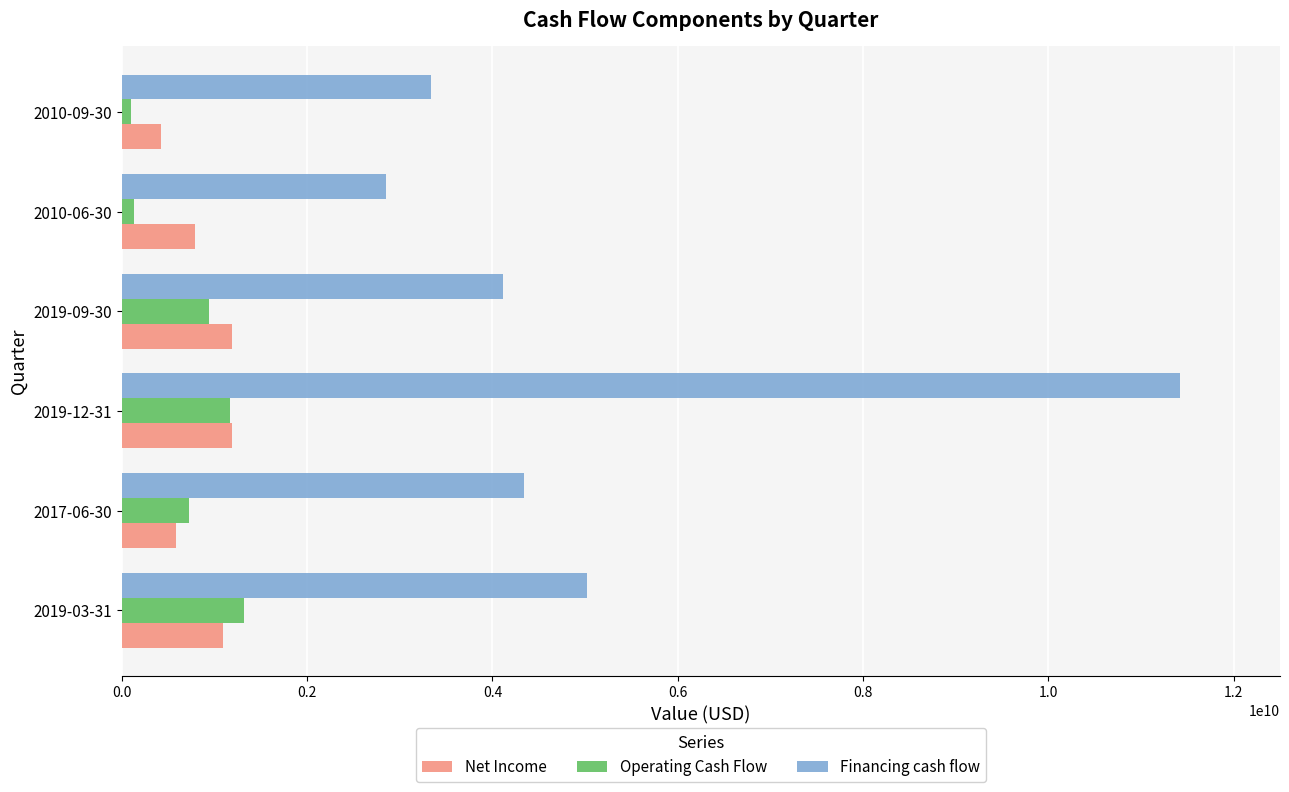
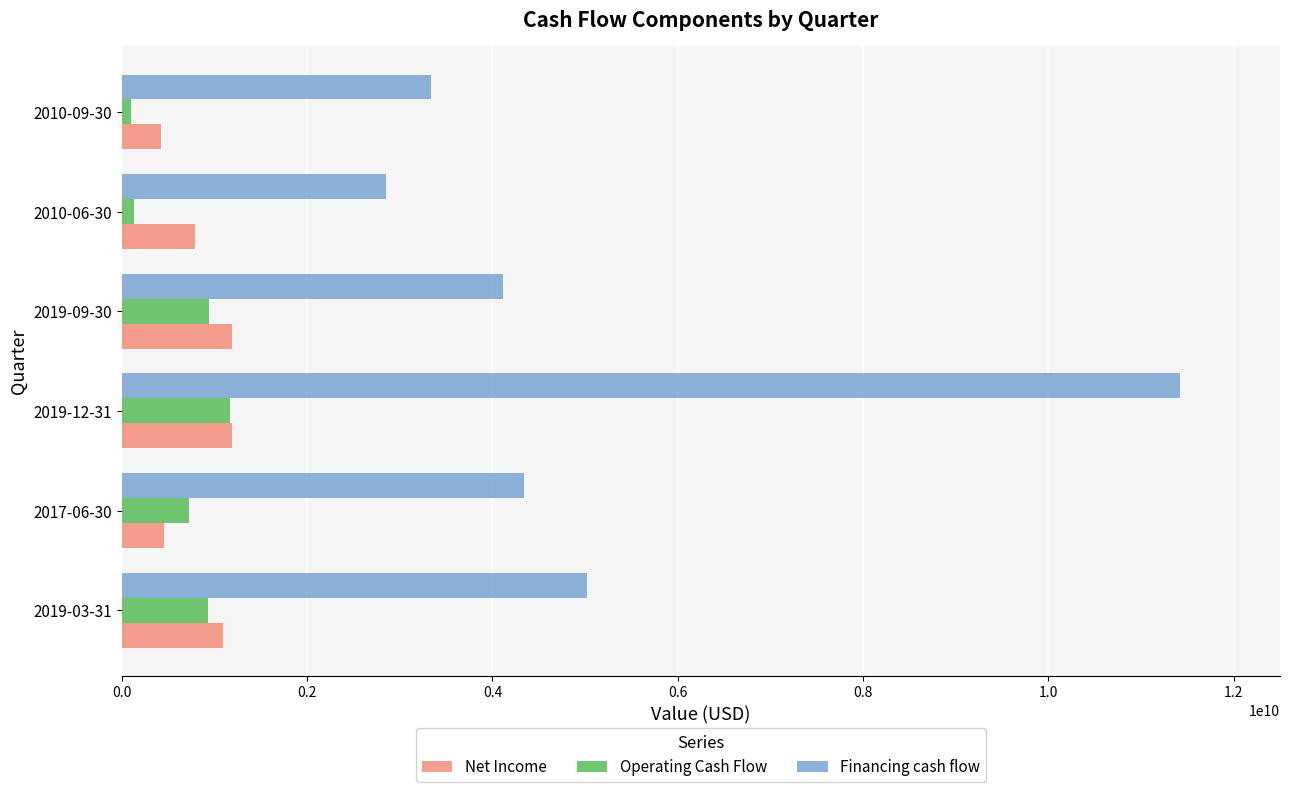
  {
    "Net Income": {
      "2010-09-30": 400000000,
      "2010-06-30": 800000000,
      "2019-09-30": 1200000000,
      "2019-12-31": 1200000000,
-     "2017-06-30": 600000000,
+     "2017-06-30": 500000000,
      "2019-03-31": 1100000000
    },
    "Operating Cash Flow": {
      "2010-09-30": 100000000,
      "2010-06-30": 100000000,
      "2019-09-30": 900000000,
      "2019-12-31": 1200000000,
      "2017-06-30": 700000000,
-     "2019-03-31": 1300000000
+     "2019-03-31": 900000000
    },
    "Financing cash flow": {
      "2010-09-30": 3300000000,
      "2010-06-30": 2800000000,
      "2019-09-30": 4100000000,
      "2019-12-31": 11400000000,
      "2017-06-30": 4300000000,
      "2019-03-31": 5000000000
    }
  }
